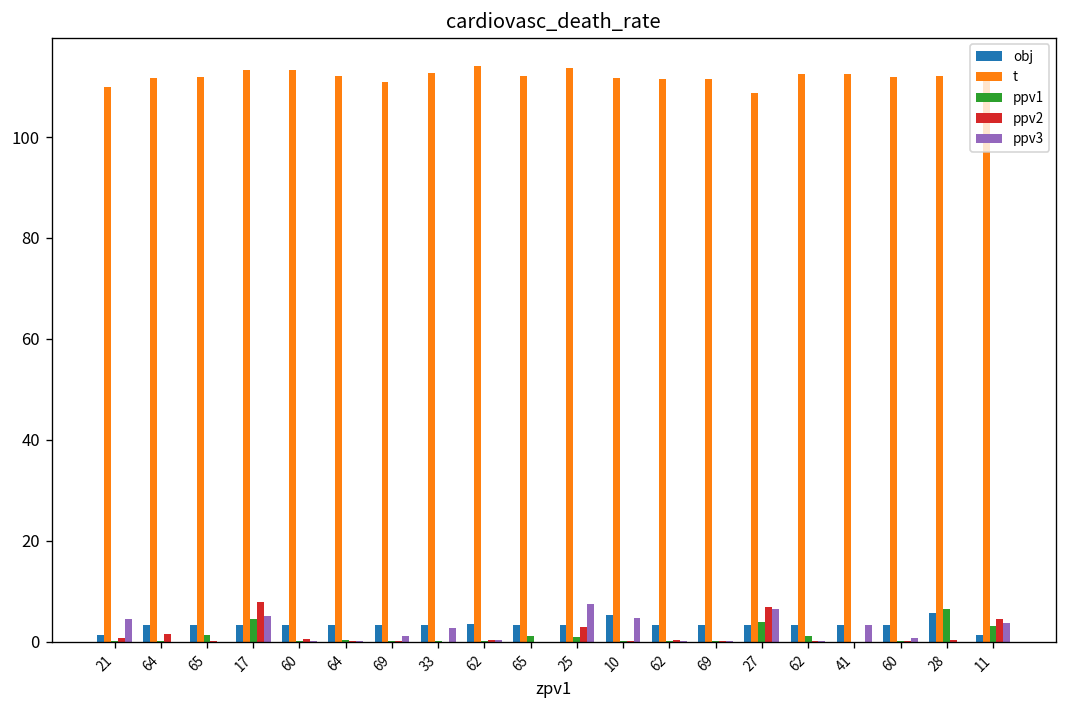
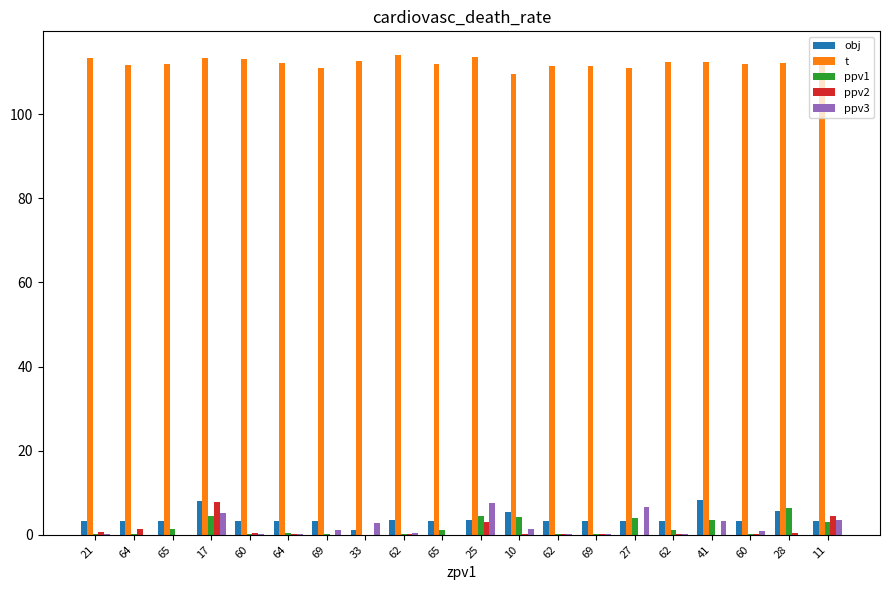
  {
    "obj": {
-     "21": 1,
-     "17": 3,
-     "33": 3,
+     "21": 3,
+     "17": 8,
+     "33": 1,
      "25": 3,
      "10": 5,
      "27": 3,
-     "41": 3,
+     "41": 8,
      "28": 6,
-     "11": 1
+     "11": 3
    },
    "t": {
-     "21": 110,
+     "21": 113,
      "17": 113,
      "33": 113,
      "25": 114,
-     "10": 112,
-     "27": 109,
+     "10": 110,
+     "27": 111,
      "41": 112,
      "28": 112
    },
    "ppv1": {
      "17": 4,
-     "25": 1,
-     "10": 0,
+     "25": 4,
+     "10": 4,
      "27": 4,
-     "41": 0,
+     "41": 3,
      "28": 6,
      "11": 3
    },
    "ppv2": {
      "21": 1,
      "17": 8,
      "25": 3,
-     "27": 7,
+     "27": 0,
      "11": 5
    },
    "ppv3": {
-     "21": 5,
+     "21": 0,
      "17": 5,
      "33": 3,
      "25": 8,
-     "10": 5,
+     "10": 1,
      "27": 7,
      "41": 3,
      "11": 4
    }
  }
